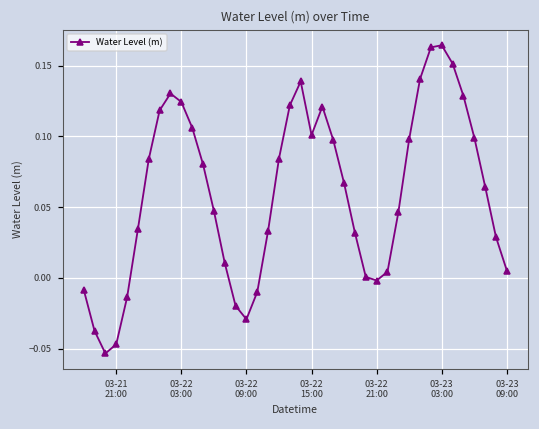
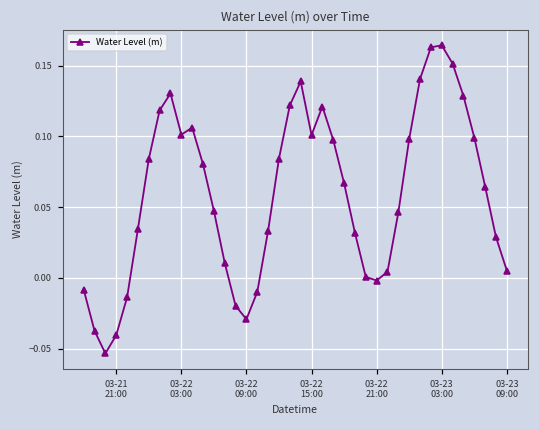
  {
-   "03-21 21:00": -0.047,
-   "03-22 03:00": 0.124,
+   "03-21 21:00": -0.041,
+   "03-22 03:00": 0.101,
    "03-22 09:00": -0.029,
    "03-22 15:00": 0.101,
    "03-22 21:00": -0.002,
    "03-23 03:00": 0.164,
    "03-23 09:00": 0.005
  }
